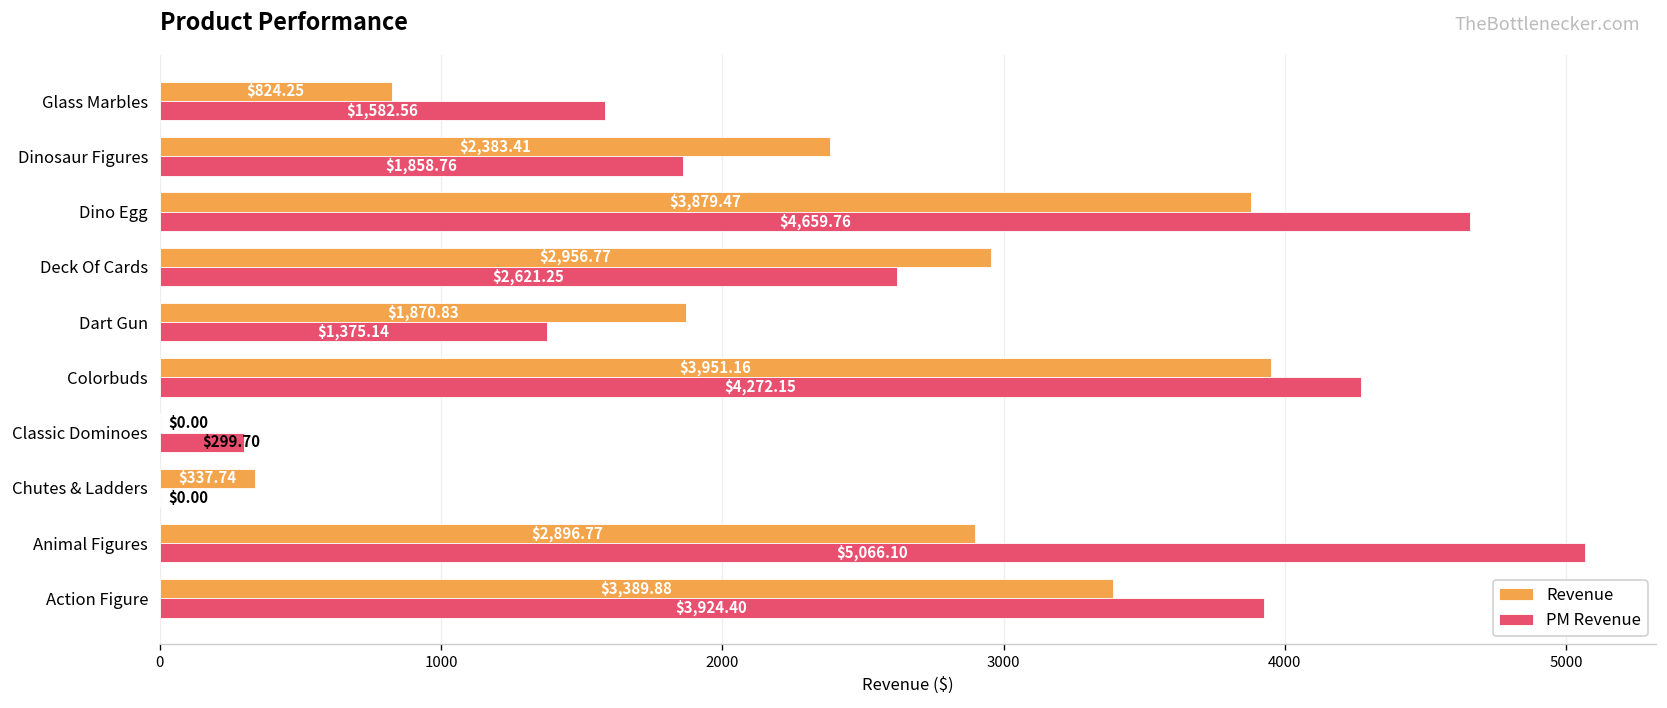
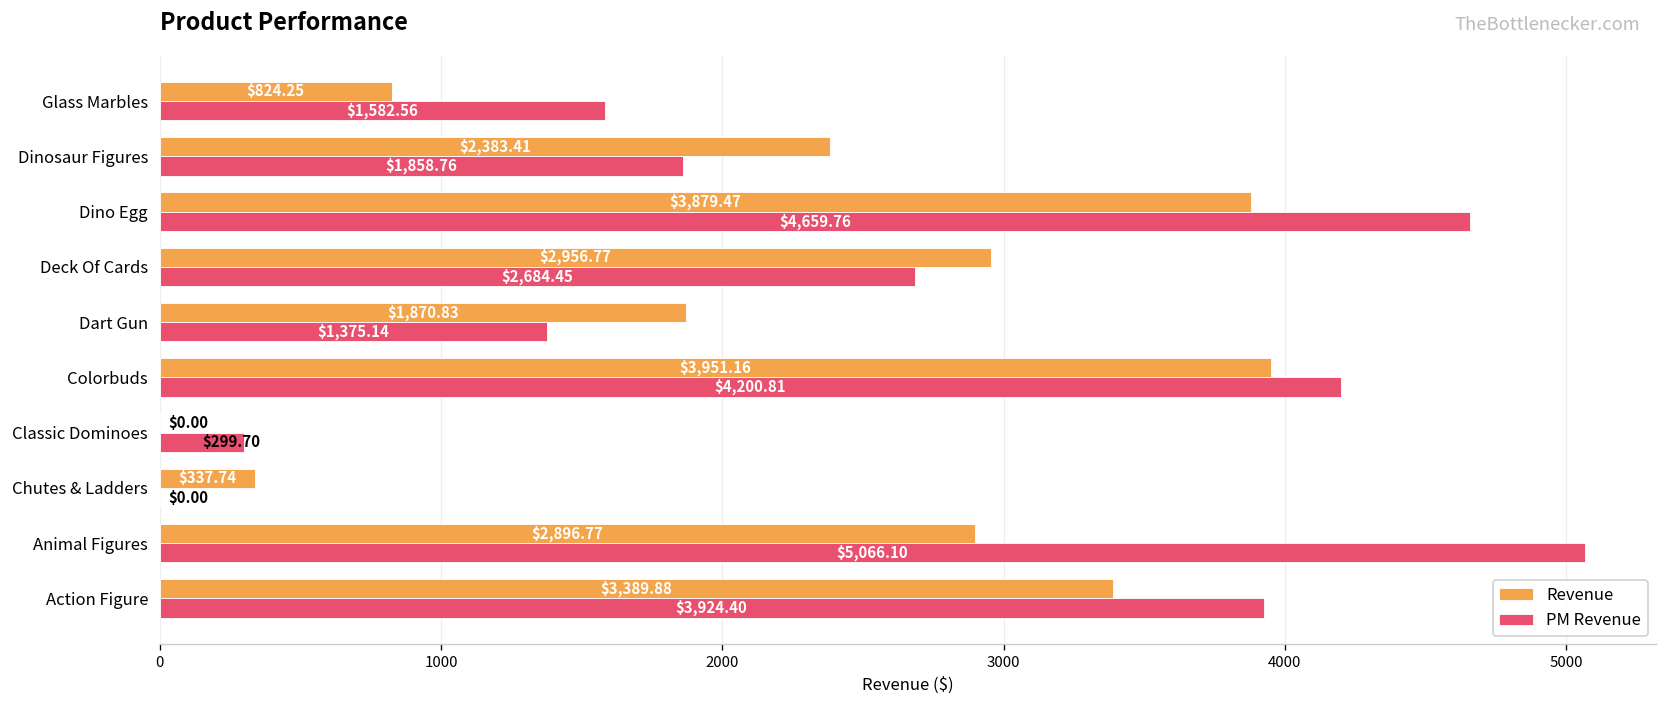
  {
    "Revenue": {
      "Glass Marbles": "$824.25",
      "Dinosaur Figures": "$2,383.41",
      "Dino Egg": "$3,879.47",
      "Deck Of Cards": "$2,956.77",
      "Dart Gun": "$1,870.83",
      "Colorbuds": "$3,951.16",
      "Classic Dominoes": "$0.00",
      "Chutes & Ladders": "$337.74",
      "Animal Figures": "$2,896.77",
      "Action Figure": "$3,389.88"
    },
    "PM Revenue": {
      "Glass Marbles": "$1,582.56",
      "Dinosaur Figures": "$1,858.76",
      "Dino Egg": "$4,659.76",
-     "Deck Of Cards": "$2,621.25",
+     "Deck Of Cards": "$2,684.45",
      "Dart Gun": "$1,375.14",
-     "Colorbuds": "$4,272.15",
+     "Colorbuds": "$4,200.81",
      "Classic Dominoes": "$299.70",
      "Chutes & Ladders": "$0.00",
      "Animal Figures": "$5,066.10",
      "Action Figure": "$3,924.40"
    }
  }
